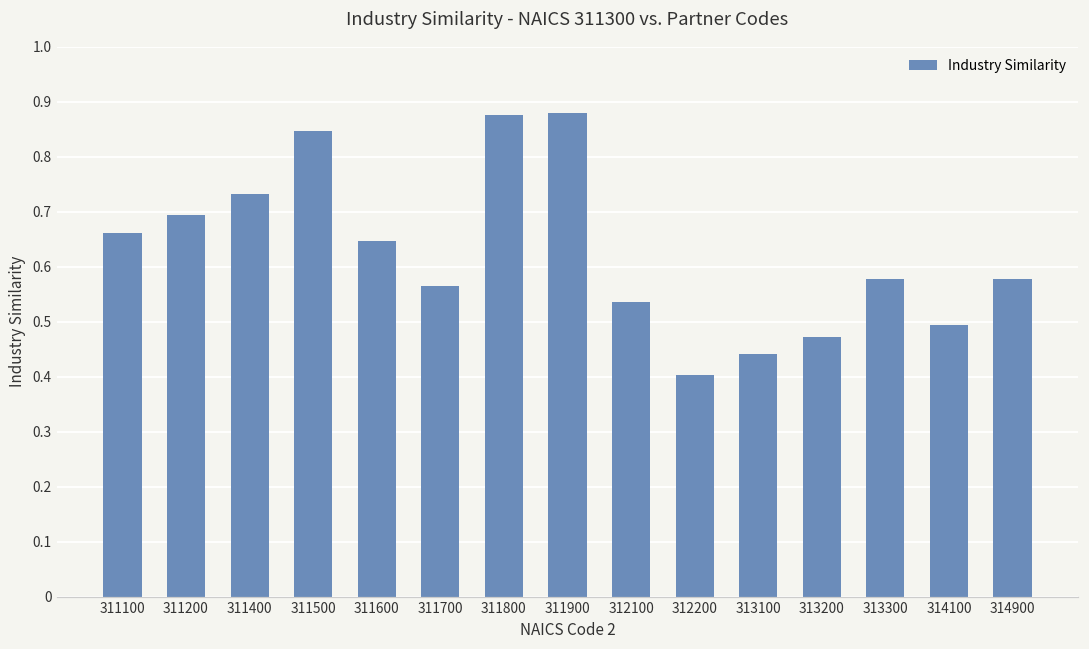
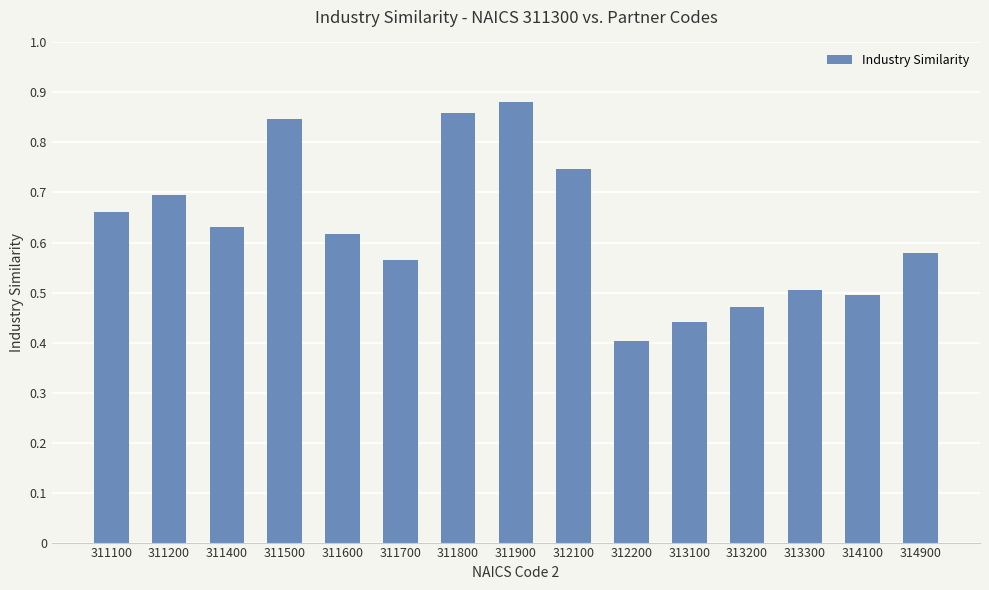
  {
    "311100": 0.66,
    "311200": 0.69,
-   "311400": 0.73,
+   "311400": 0.63,
    "311500": 0.85,
-   "311600": 0.65,
+   "311600": 0.62,
    "311700": 0.56,
-   "311800": 0.88,
+   "311800": 0.86,
    "311900": 0.88,
-   "312100": 0.54,
+   "312100": 0.75,
    "312200": 0.40,
    "313100": 0.44,
    "313200": 0.47,
-   "313300": 0.58,
+   "313300": 0.51,
    "314100": 0.50,
    "314900": 0.58
  }
